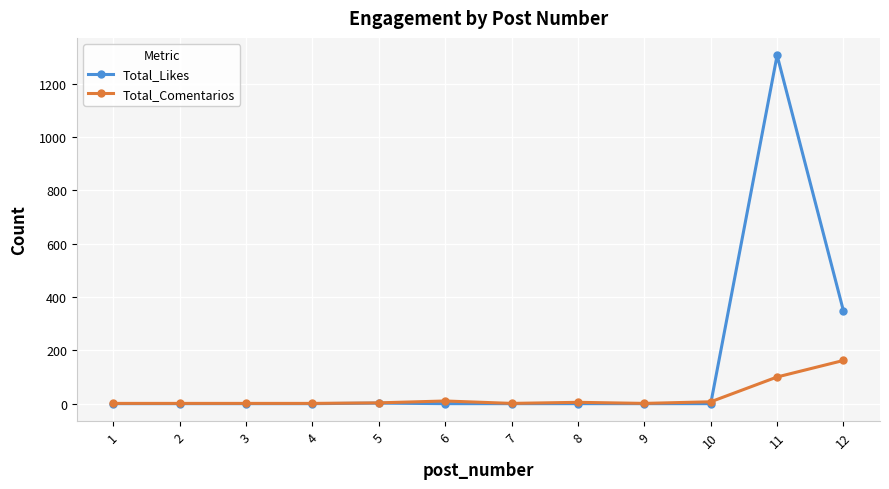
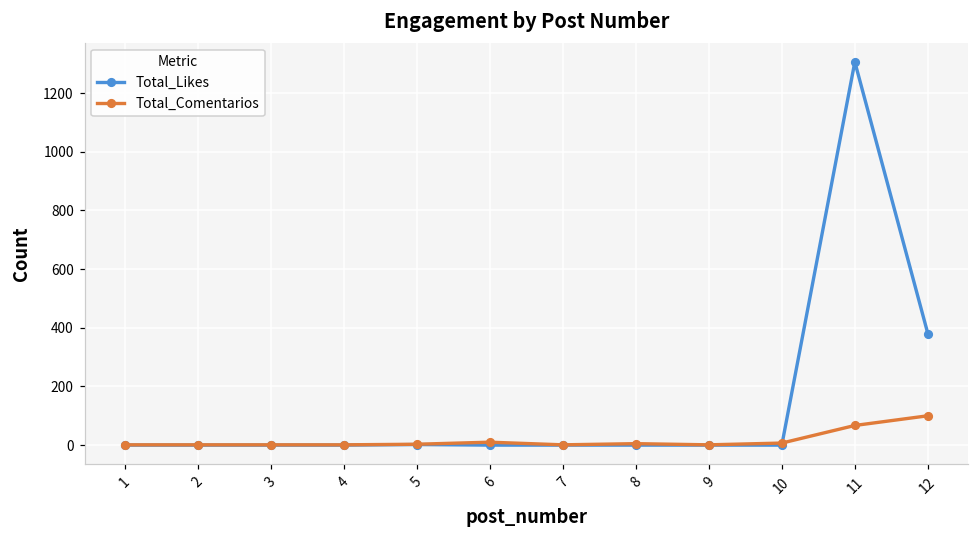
  {
    "Total_Likes": {
      "6": 0,
      "11": 1310,
-     "12": 350
+     "12": 380
    },
    "Total_Comentarios": {
      "6": 10,
-     "11": 100,
-     "12": 160
+     "11": 70,
+     "12": 100
    }
  }
